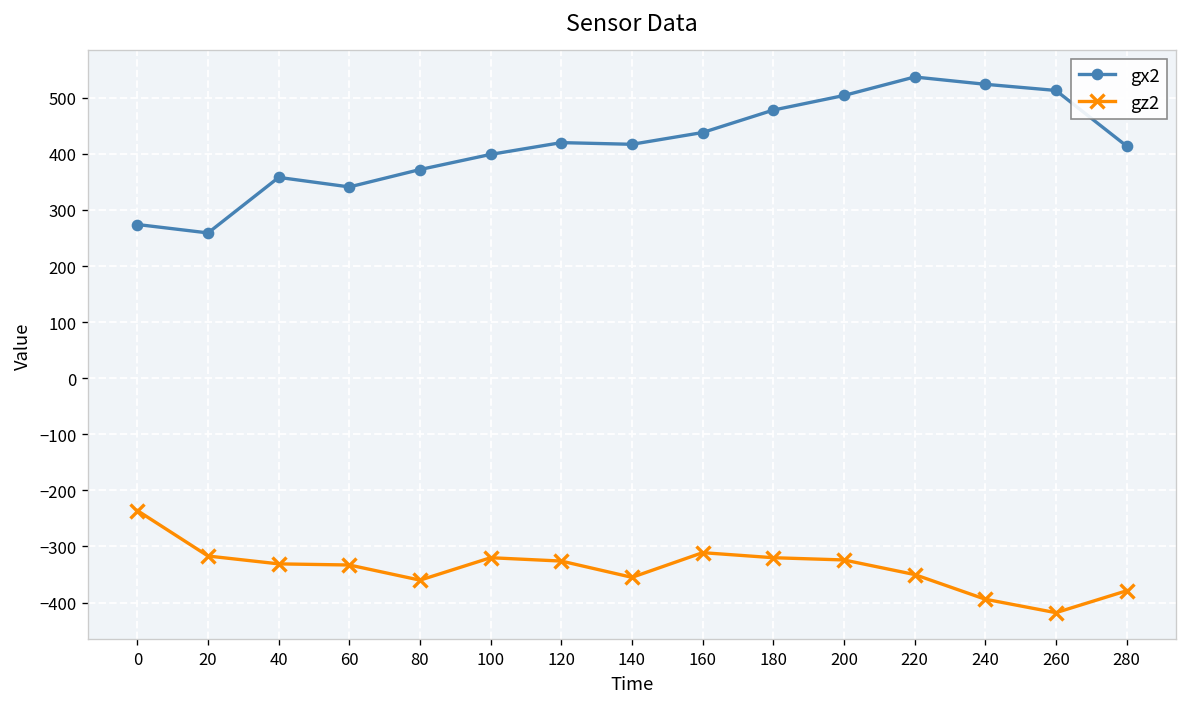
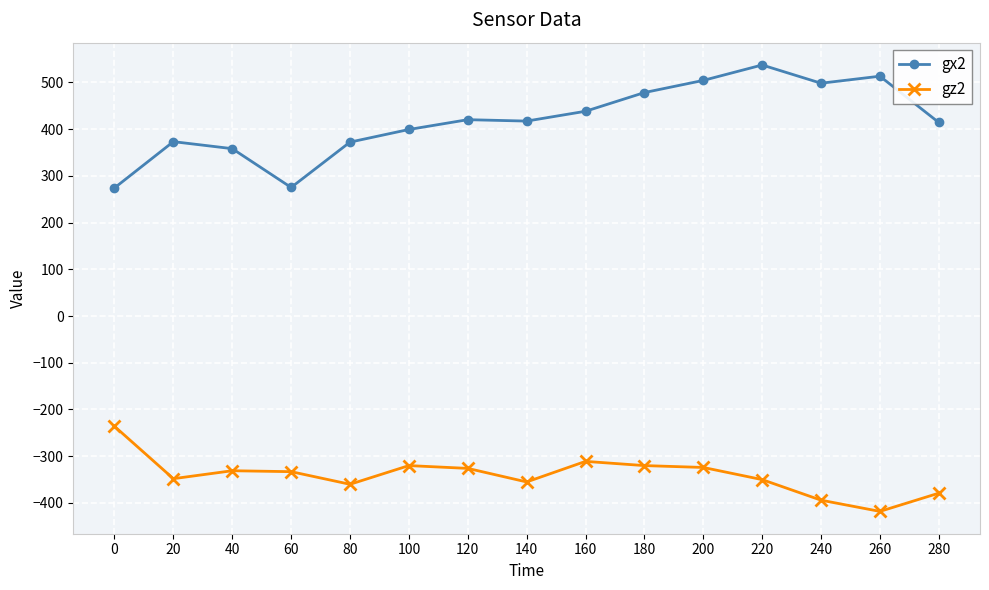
  {
    "gx2": {
      "0": 270,
-     "20": 260,
+     "20": 370,
      "40": 360,
-     "60": 340,
+     "60": 280,
      "80": 370,
      "100": 400,
      "120": 420,
      "140": 420,
      "160": 440,
      "180": 480,
      "200": 500,
      "220": 540,
-     "240": 520,
+     "240": 500,
      "260": 510,
      "280": 410
    },
    "gz2": {
      "0": -240,
-     "20": -320,
+     "20": -350,
      "40": -330,
      "60": -330,
      "80": -360,
      "100": -320,
      "120": -330,
      "140": -360,
      "160": -310,
      "180": -320,
      "200": -320,
      "220": -350,
      "240": -390,
      "260": -420,
      "280": -380
    }
  }
